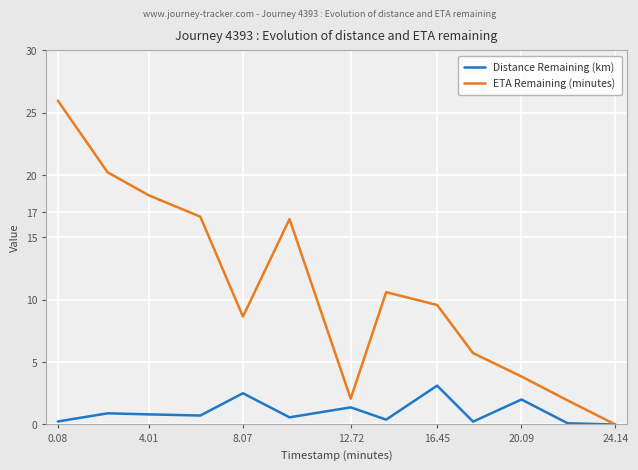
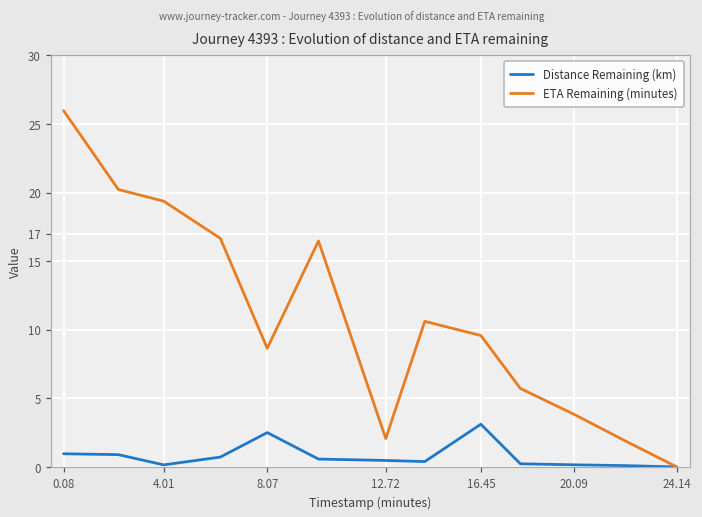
  {
    "Distance Remaining (km)": {
-     "0.08": 0.2,
-     "4.01": 0.8,
+     "0.08": 1.0,
+     "4.01": 0.2,
      "8.07": 2.5,
-     "12.72": 1.4,
+     "12.72": 0.5,
      "16.45": 3.1,
-     "20.09": 2.0
+     "20.09": 0.2
    },
    "ETA Remaining (minutes)": {
      "0.08": 26.0,
-     "4.01": 18.4,
+     "4.01": 19.4,
      "8.07": 8.7,
      "12.72": 2.1,
      "16.45": 9.6,
      "20.09": 3.9
    }
  }
